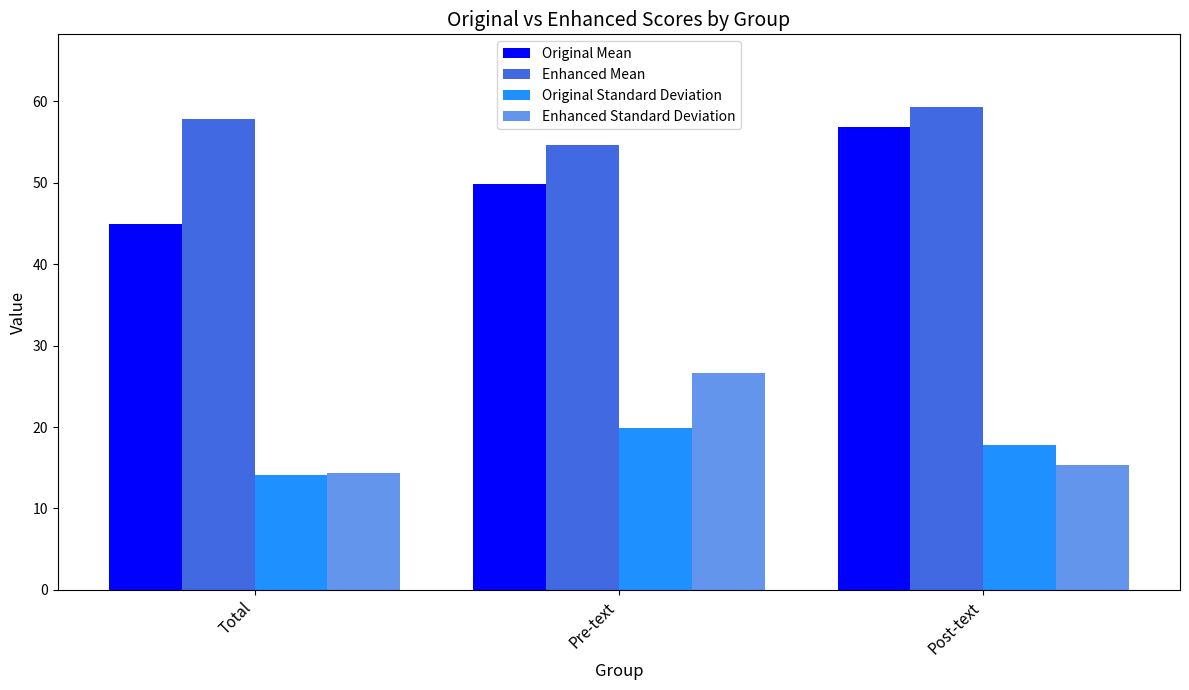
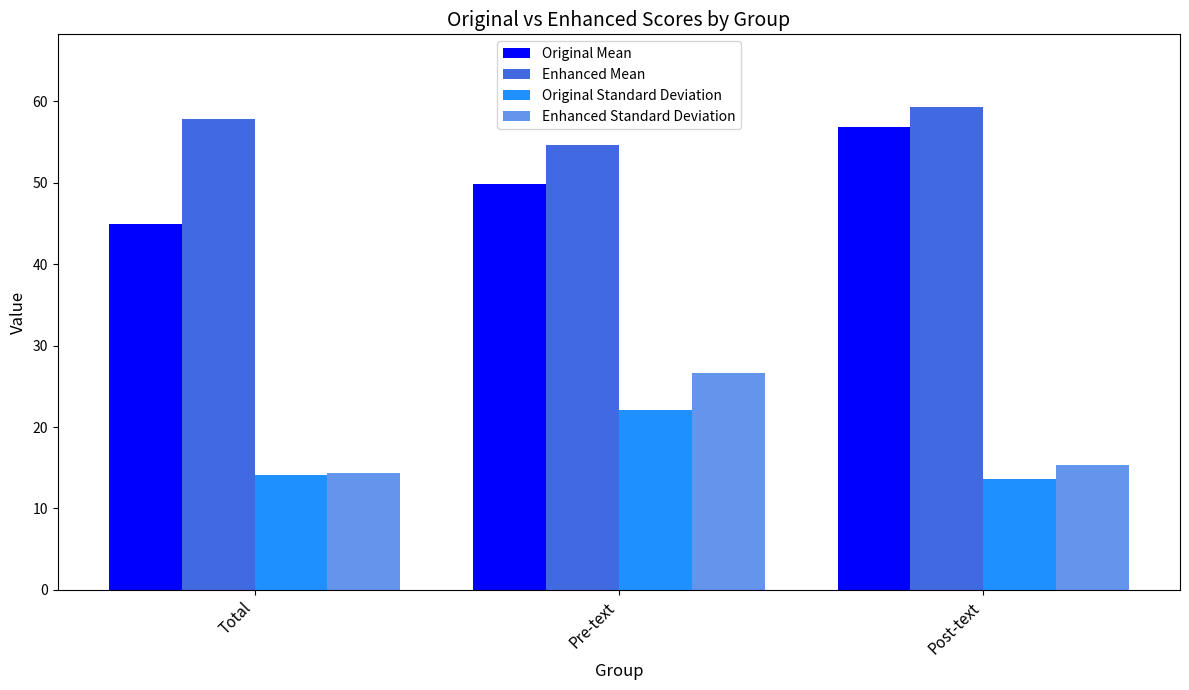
  {
    "Original Mean": {
      "Total": 45,
      "Pre-text": 50,
      "Post-text": 57
    },
    "Original Standard Deviation": {
      "Total": 14,
-     "Pre-text": 20,
-     "Post-text": 18
+     "Pre-text": 22,
+     "Post-text": 14
    }
  }
